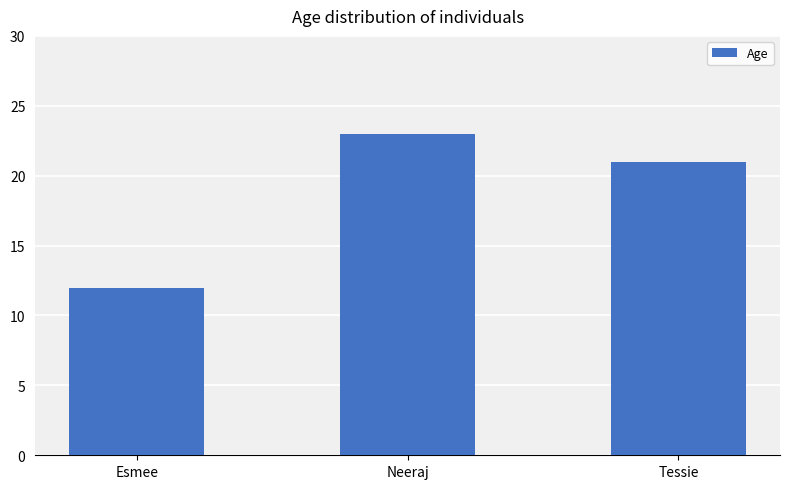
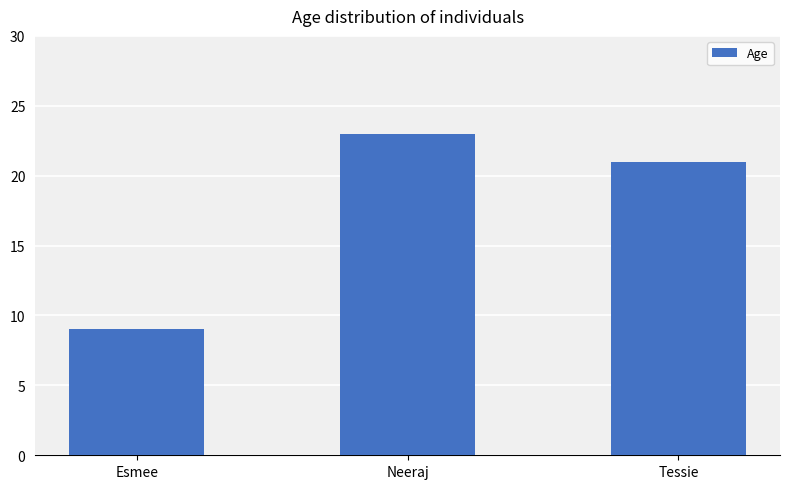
  {
-   "Esmee": 12,
+   "Esmee": 9,
    "Neeraj": 23,
    "Tessie": 21
  }
